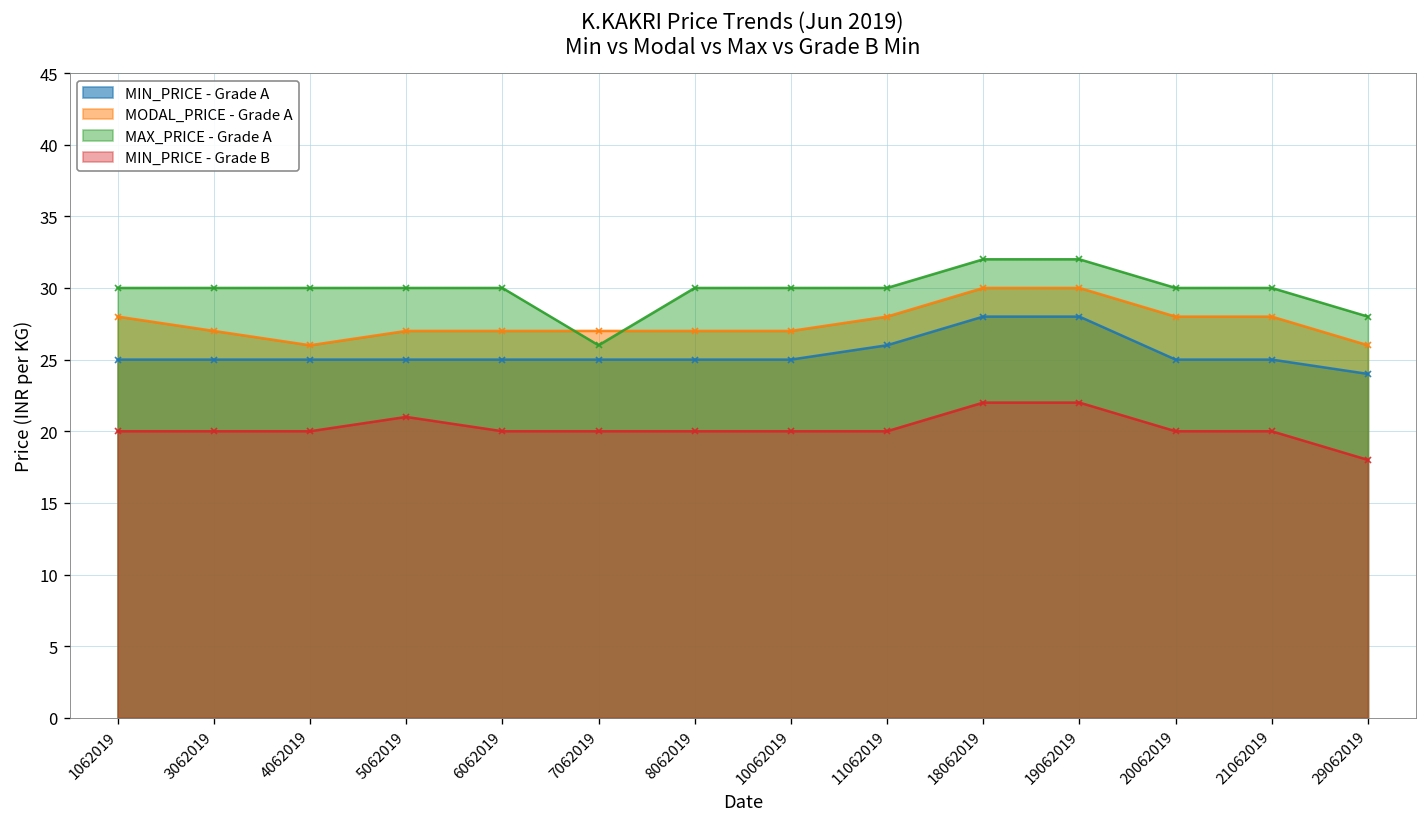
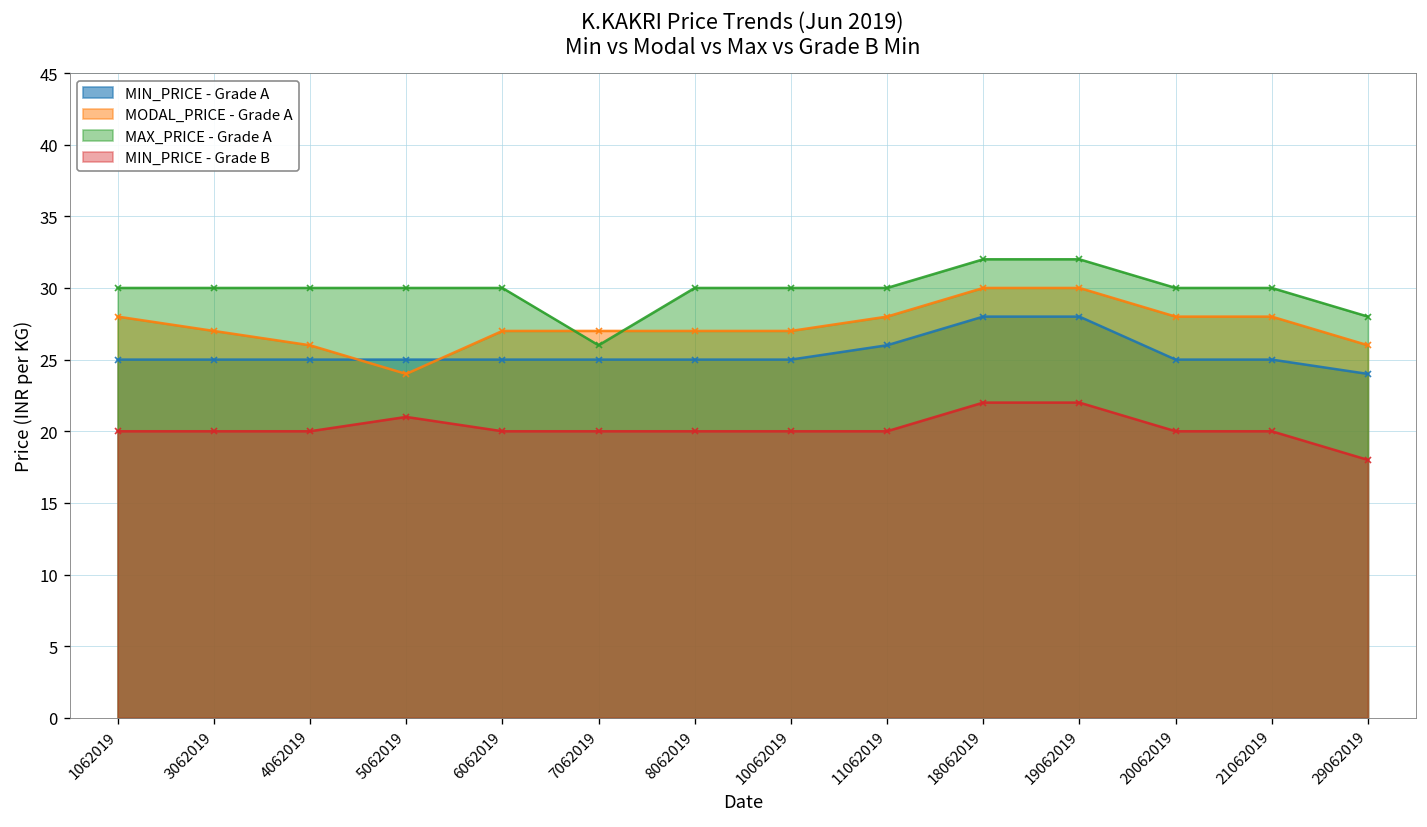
  {
    "MIN_PRICE - Grade A": {
      "1062019": 25,
      "3062019": 25,
      "4062019": 25,
      "5062019": 25,
      "6062019": 25,
      "7062019": 25,
      "8062019": 25,
      "10062019": 25,
      "11062019": 26,
      "18062019": 28,
      "19062019": 28,
      "20062019": 25,
      "21062019": 25,
      "29062019": 24
    },
    "MODAL_PRICE - Grade A": {
      "1062019": 28,
      "3062019": 27,
      "4062019": 26,
-     "5062019": 27,
+     "5062019": 24,
      "6062019": 27,
      "7062019": 27,
      "8062019": 27,
      "10062019": 27,
      "11062019": 28,
      "18062019": 30,
      "19062019": 30,
      "20062019": 28,
      "21062019": 28,
      "29062019": 26
    },
    "MAX_PRICE - Grade A": {
      "1062019": 30,
      "3062019": 30,
      "4062019": 30,
      "5062019": 30,
      "6062019": 30,
      "7062019": 26,
      "8062019": 30,
      "10062019": 30,
      "11062019": 30,
      "18062019": 32,
      "19062019": 32,
      "20062019": 30,
      "21062019": 30,
      "29062019": 28
    },
    "MIN_PRICE - Grade B": {
      "1062019": 20,
      "3062019": 20,
      "4062019": 20,
      "5062019": 21,
      "6062019": 20,
      "7062019": 20,
      "8062019": 20,
      "10062019": 20,
      "11062019": 20,
      "18062019": 22,
      "19062019": 22,
      "20062019": 20,
      "21062019": 20,
      "29062019": 18
    }
  }
